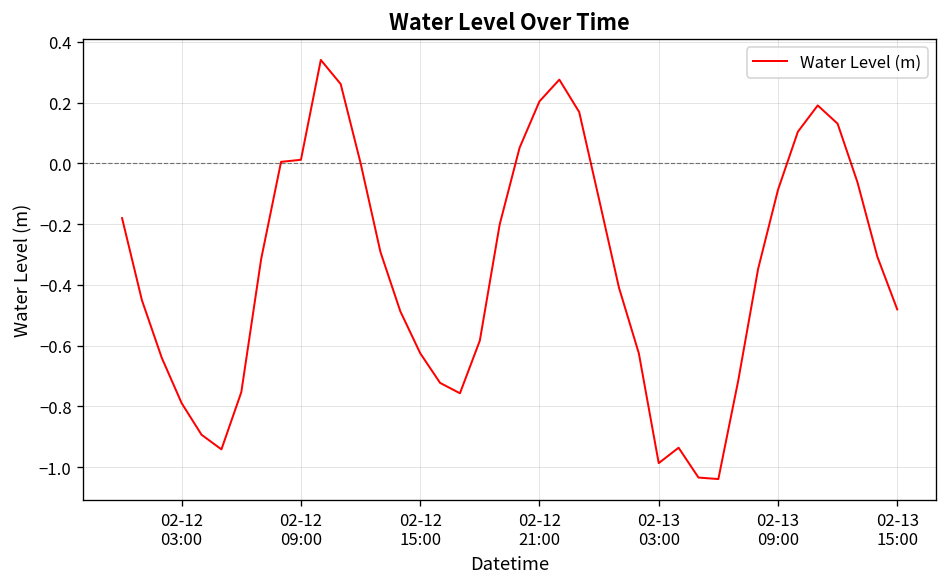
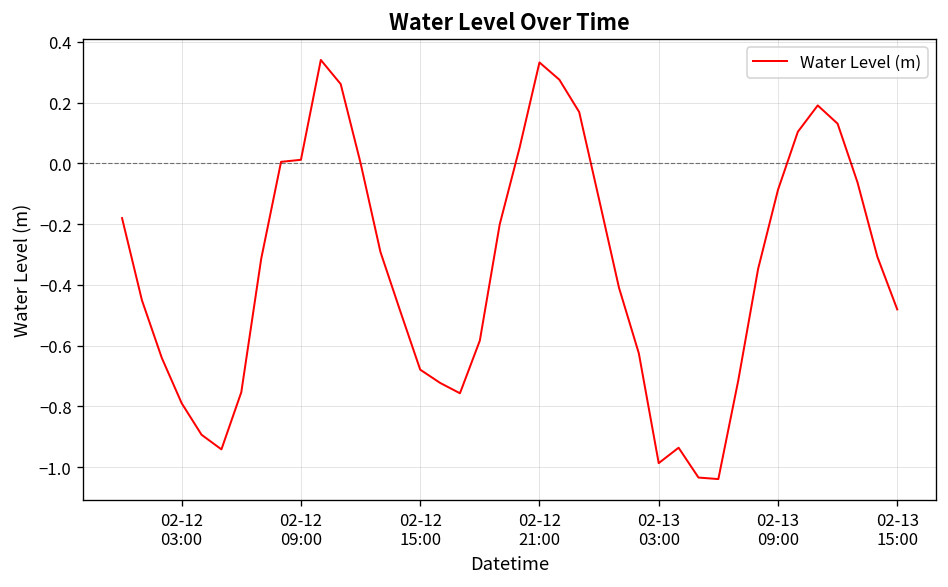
  {
    "02-12 03:00": -0.79,
    "02-12 09:00": 0.01,
-   "02-12 15:00": -0.62,
-   "02-12 21:00": 0.20,
+   "02-12 15:00": -0.68,
+   "02-12 21:00": 0.33,
    "02-13 03:00": -0.99,
    "02-13 09:00": -0.09,
    "02-13 15:00": -0.48
  }
